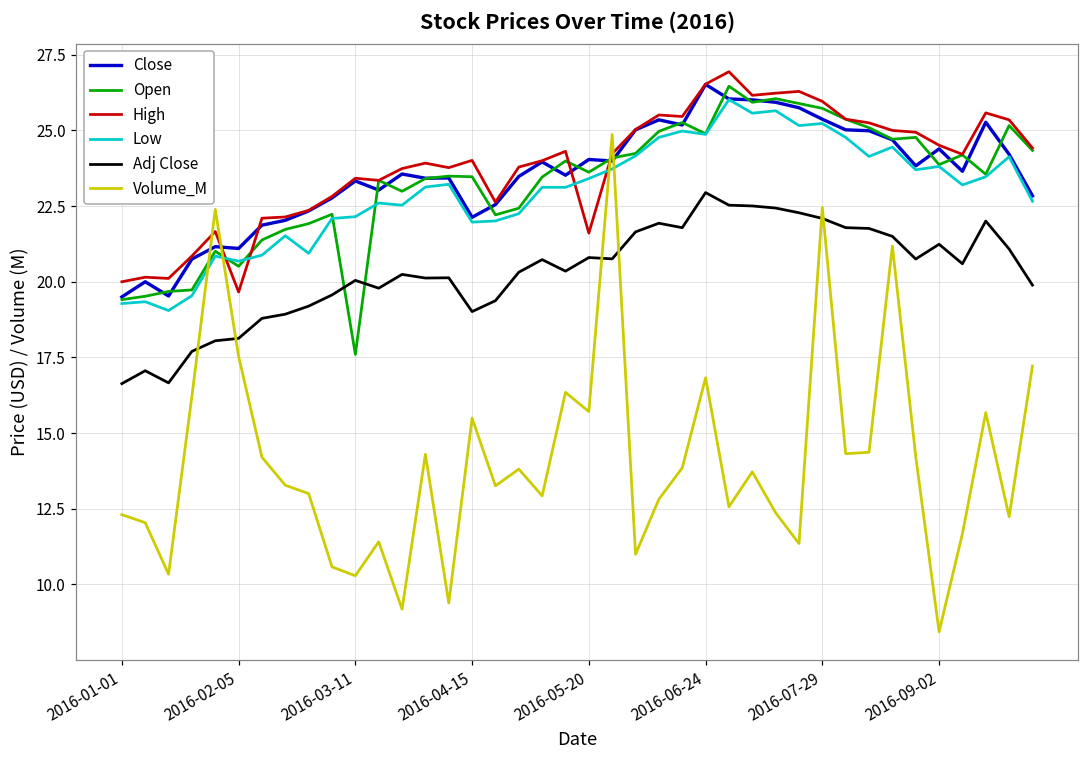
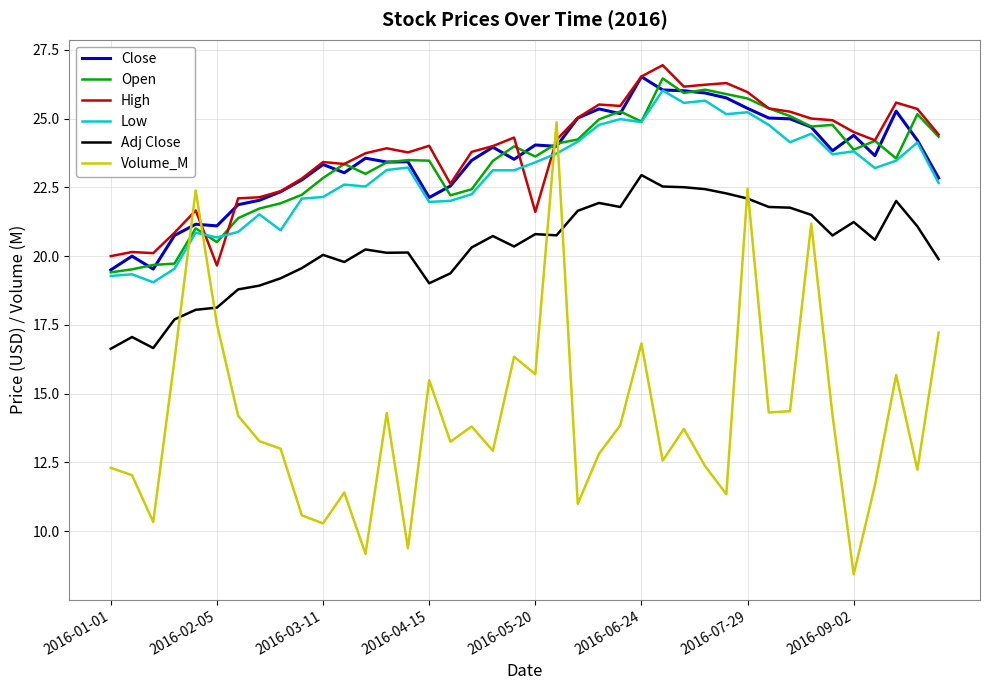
  {
    "Close": {
      "2016-02-05": 21.1,
      "2016-04-15": 22.1,
      "2016-05-20": 24.0,
      "2016-07-29": 25.4,
      "2016-09-02": 24.4
    },
    "Open": {
      "2016-02-05": 20.5,
-     "2016-03-11": 17.6,
+     "2016-03-11": 22.8,
      "2016-04-15": 23.5,
      "2016-05-20": 23.6,
      "2016-07-29": 25.7
    },
    "High": {
      "2016-01-01": 20.0,
      "2016-02-05": 19.7,
      "2016-04-15": 24.0,
      "2016-05-20": 21.6,
      "2016-07-29": 26.0,
      "2016-09-02": 24.5
    },
    "Low": {
      "2016-01-01": 19.3,
      "2016-02-05": 20.7,
      "2016-03-11": 22.2,
      "2016-04-15": 22.0,
      "2016-05-20": 23.4,
      "2016-07-29": 25.2
    },
    "Adj Close": {
      "2016-01-01": 16.6,
      "2016-02-05": 18.1,
      "2016-03-11": 20.0,
      "2016-04-15": 19.0,
      "2016-05-20": 20.8,
      "2016-06-24": 22.9,
      "2016-07-29": 22.1,
      "2016-09-02": 21.2
    },
    "Volume_M": {
      "2016-01-01": 12.3,
      "2016-02-05": 17.5,
      "2016-03-11": 10.3,
      "2016-04-15": 15.5,
      "2016-05-20": 15.7,
      "2016-06-24": 16.8,
      "2016-07-29": 22.5,
      "2016-09-02": 8.4
    }
  }
